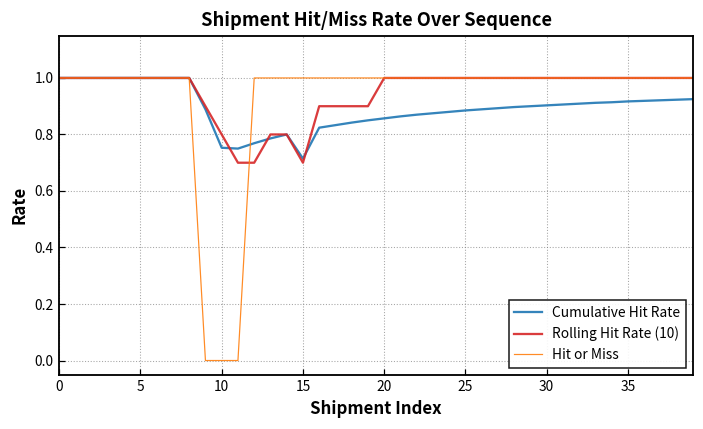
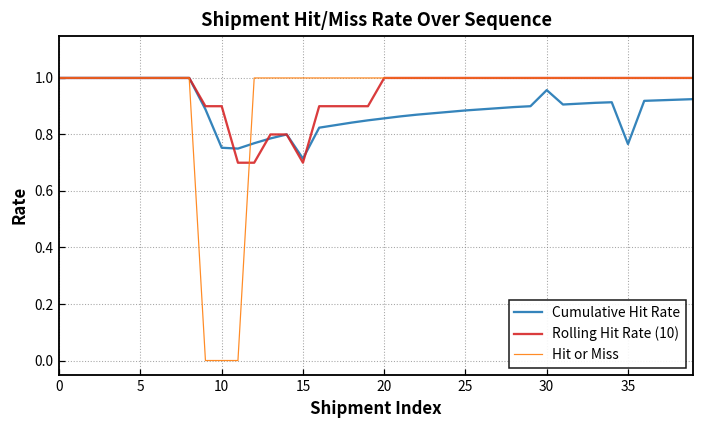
  {
    "Cumulative Hit Rate": {
      "10": 0.75,
      "15": 0.71,
      "20": 0.86,
      "25": 0.89,
-     "30": 0.90,
-     "35": 0.92
+     "30": 0.96,
+     "35": 0.77
    },
    "Rolling Hit Rate (10)": {
-     "10": 0.8,
+     "10": 0.9,
      "15": 0.7
    },
    "Hit or Miss": {
      "10": 0.00,
      "15": 1.00
    }
  }
